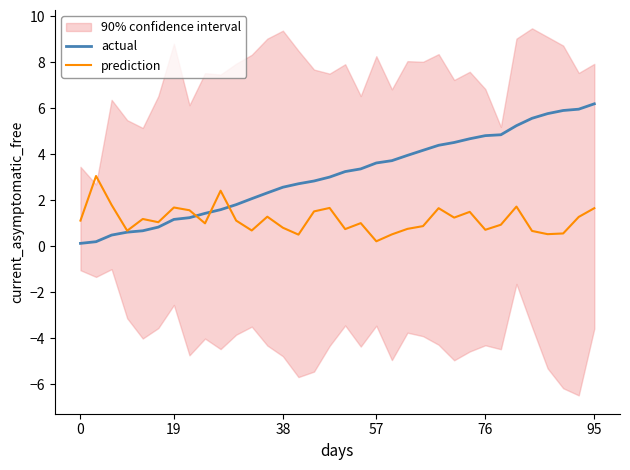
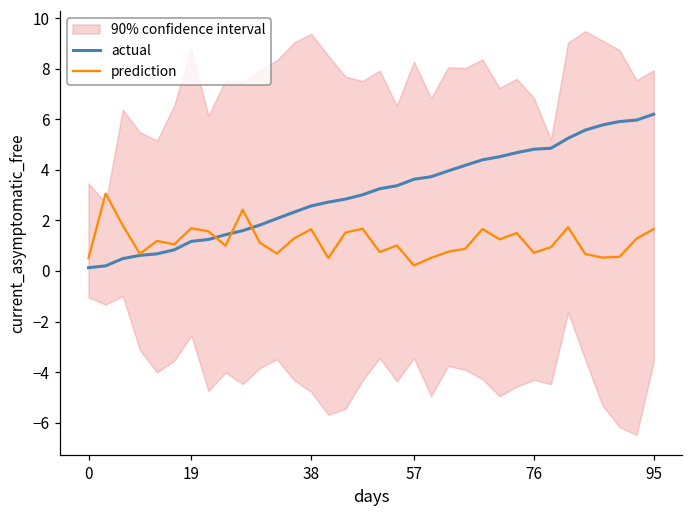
  {
    "actual": {
      "0": 0.1,
      "19": 1.2,
      "38": 2.6,
      "57": 3.6,
      "76": 4.8,
      "95": 6.2
    },
    "prediction": {
-     "0": 1.1,
+     "0": 0.5,
      "19": 1.7,
-     "38": 0.8,
+     "38": 1.7,
      "57": 0.2,
      "76": 0.7,
      "95": 1.7
    }
  }
